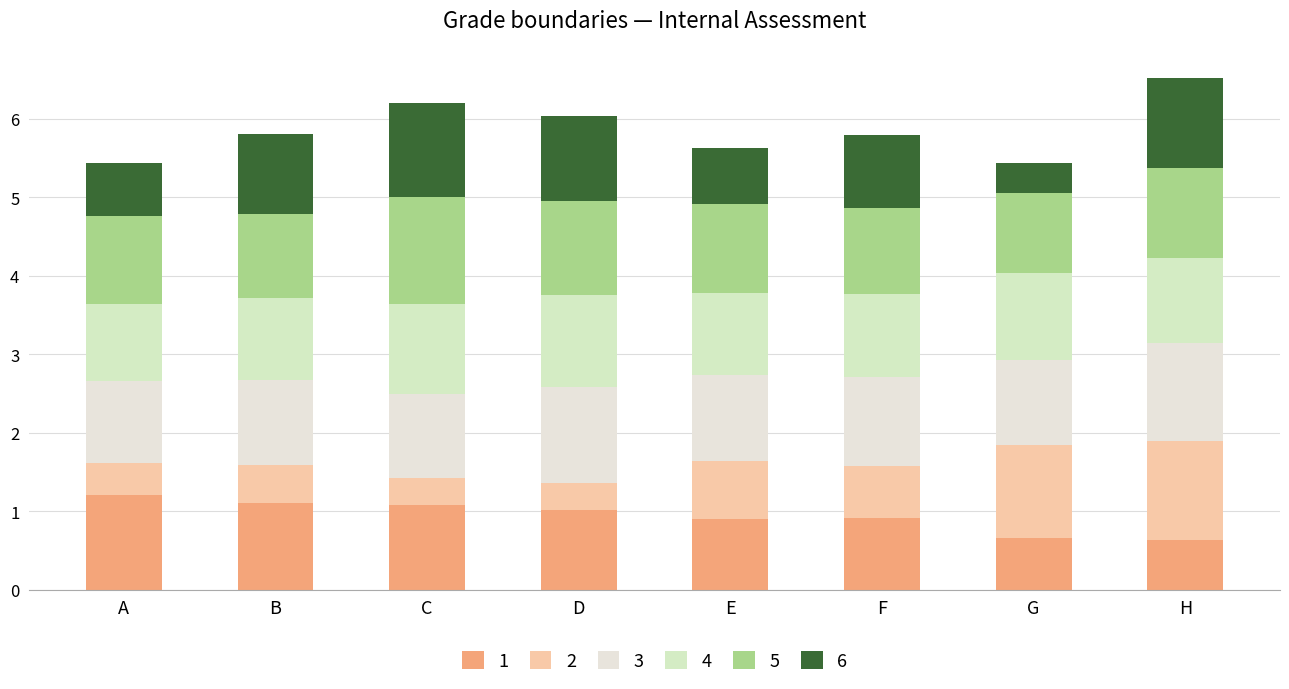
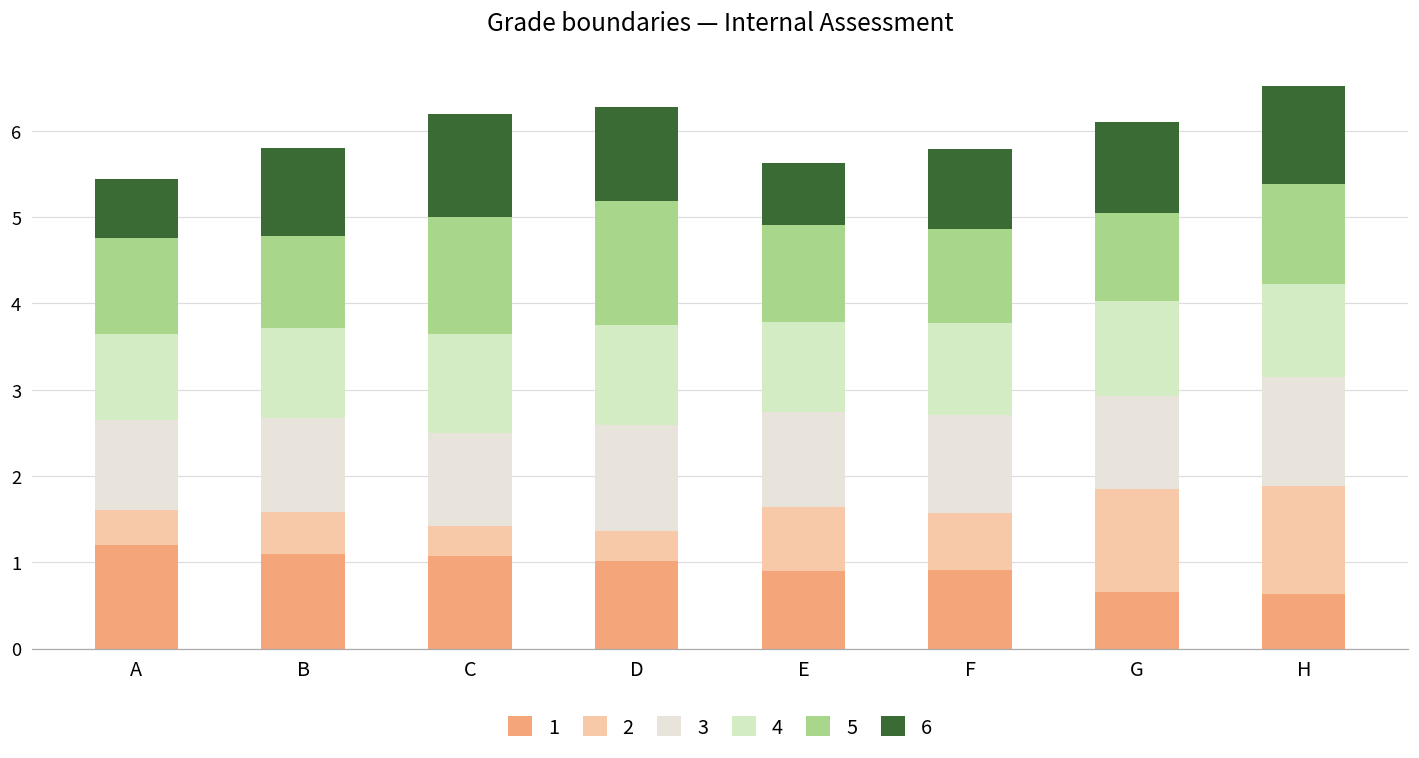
  {
    "5": {
      "A": 1.1,
      "B": 1.1,
      "C": 1.4,
-     "D": 1.2,
+     "D": 1.4,
      "E": 1.1,
      "F": 1.1,
      "G": 1.0,
      "H": 1.2
    },
    "6": {
      "A": 0.7,
      "B": 1.0,
      "C": 1.2,
      "D": 1.1,
      "E": 0.7,
      "F": 0.9,
-     "G": 0.4,
+     "G": 1.1,
      "H": 1.1
    }
  }
